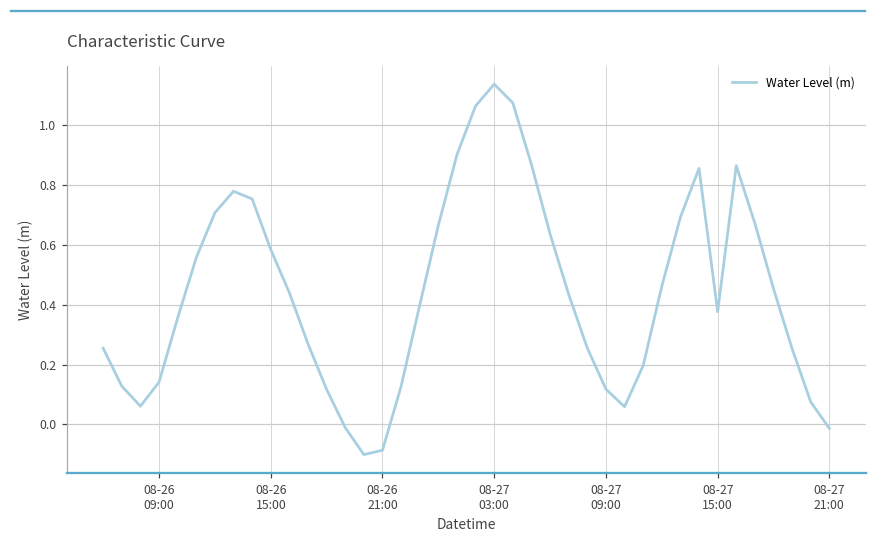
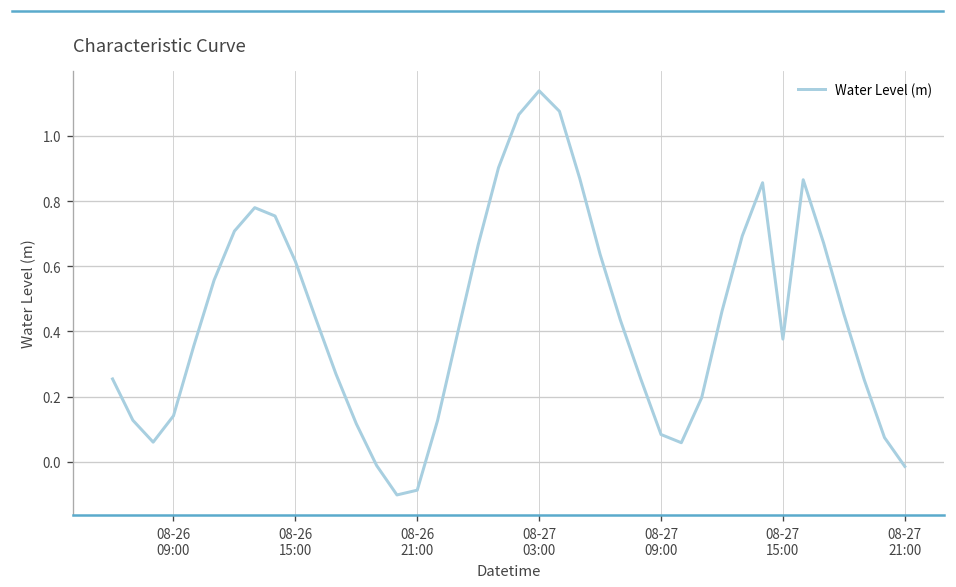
  {
    "08-26 09:00": 0.14,
-   "08-26 15:00": 0.58,
+   "08-26 15:00": 0.62,
    "08-26 21:00": -0.09,
    "08-27 03:00": 1.14,
-   "08-27 09:00": 0.12,
+   "08-27 09:00": 0.08,
    "08-27 15:00": 0.38,
    "08-27 21:00": -0.01
  }
